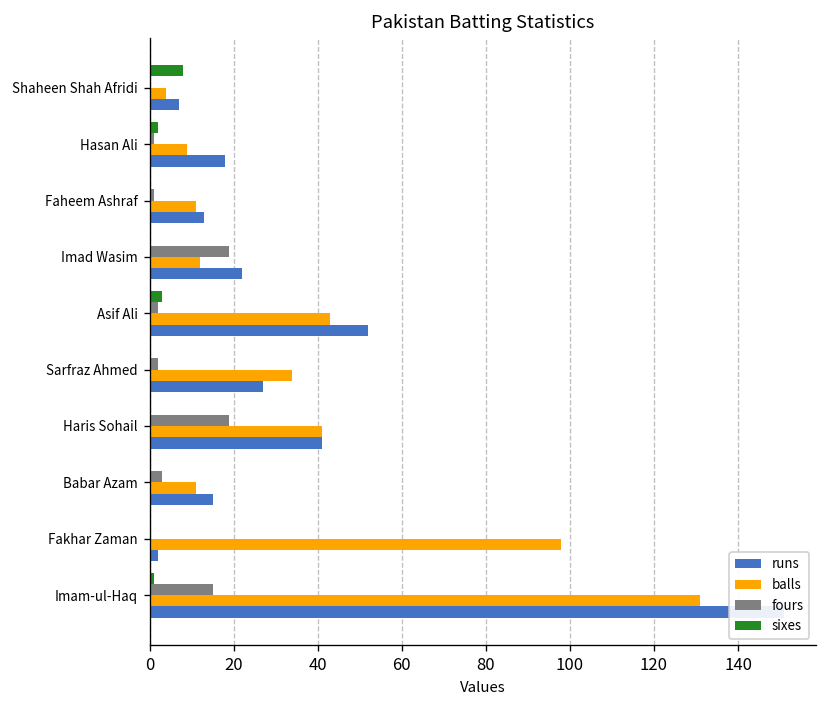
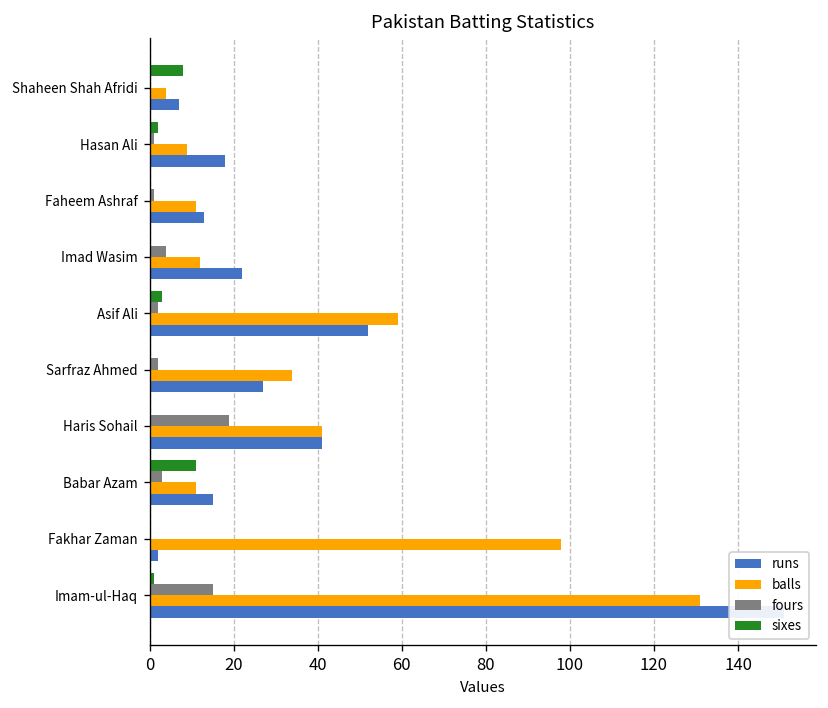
  {
    "runs": {
      "Shaheen Shah Afridi": 7,
      "Hasan Ali": 18,
      "Faheem Ashraf": 13,
      "Imad Wasim": 22,
      "Asif Ali": 52,
      "Sarfraz Ahmed": 27,
      "Haris Sohail": 41,
      "Babar Azam": 15,
      "Fakhar Zaman": 2
    },
    "balls": {
      "Shaheen Shah Afridi": 4,
      "Hasan Ali": 9,
      "Faheem Ashraf": 11,
      "Imad Wasim": 12,
-     "Asif Ali": 43,
+     "Asif Ali": 59,
      "Sarfraz Ahmed": 34,
      "Haris Sohail": 41,
      "Babar Azam": 11,
      "Fakhar Zaman": 98,
      "Imam-ul-Haq": 131
    },
    "fours": {
      "Shaheen Shah Afridi": 0,
      "Hasan Ali": 1,
      "Faheem Ashraf": 1,
-     "Imad Wasim": 19,
+     "Imad Wasim": 4,
      "Asif Ali": 2,
      "Sarfraz Ahmed": 2,
      "Haris Sohail": 19,
      "Babar Azam": 3,
      "Fakhar Zaman": 0,
      "Imam-ul-Haq": 15
    },
    "sixes": {
      "Shaheen Shah Afridi": 8,
      "Hasan Ali": 2,
      "Faheem Ashraf": 0,
      "Imad Wasim": 0,
      "Asif Ali": 3,
      "Sarfraz Ahmed": 0,
      "Haris Sohail": 0,
-     "Babar Azam": 0,
+     "Babar Azam": 11,
      "Fakhar Zaman": 0,
      "Imam-ul-Haq": 1
    }
  }
